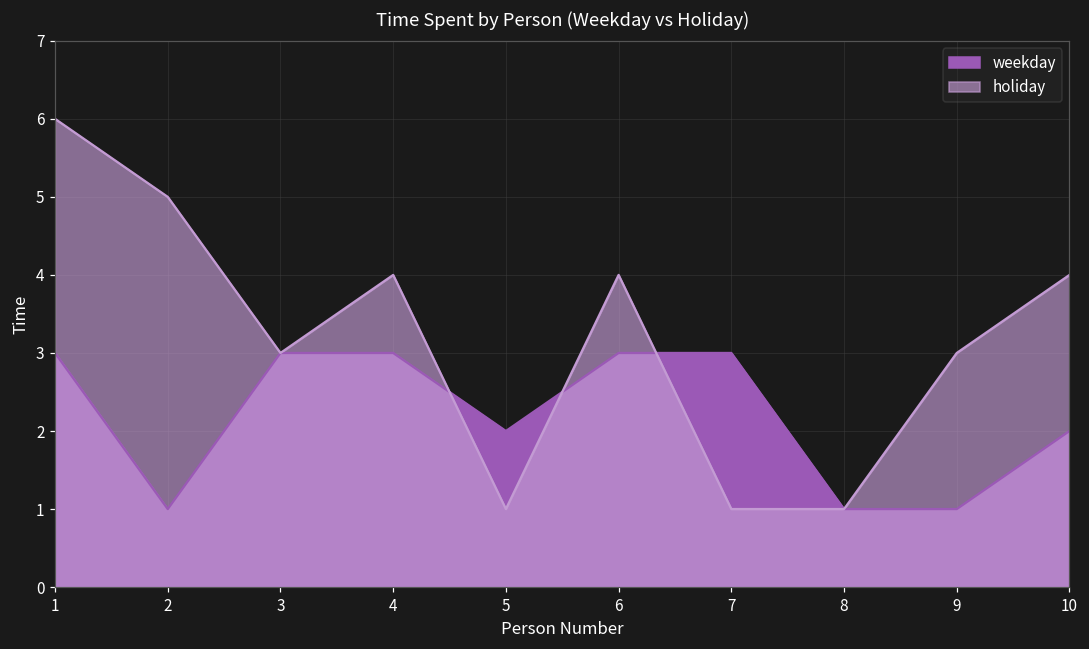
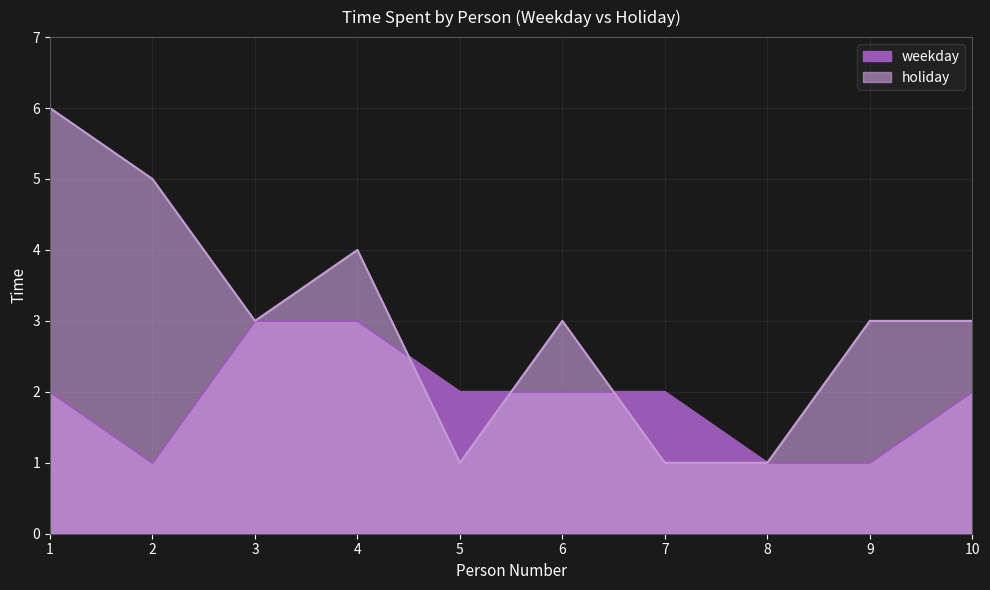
  {
    "weekday": {
-     "1": 3,
+     "1": 2,
      "2": 1,
      "4": 3,
      "5": 2,
-     "6": 3,
-     "7": 3,
+     "6": 2,
+     "7": 2,
      "9": 1,
      "10": 2
    },
    "holiday": {
      "1": 6,
      "2": 5,
      "4": 4,
      "5": 1,
-     "6": 4,
+     "6": 3,
      "7": 1,
      "9": 3,
-     "10": 4
+     "10": 3
    }
  }
